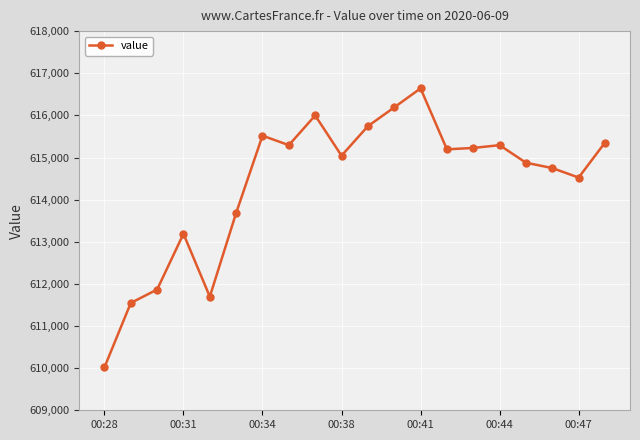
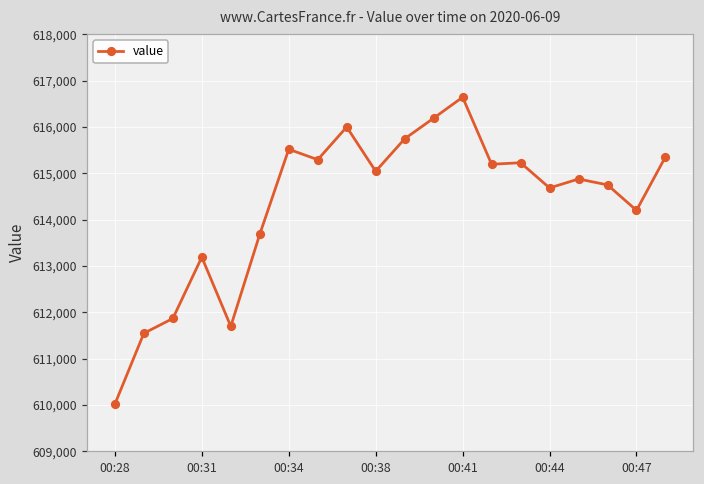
  {
    "00:28": "610,000",
    "00:31": "613,200",
    "00:34": "615,500",
    "00:38": "615,000",
    "00:41": "616,600",
-   "00:44": "615,300",
-   "00:47": "614,500"
+   "00:44": "614,700",
+   "00:47": "614,200"
  }
